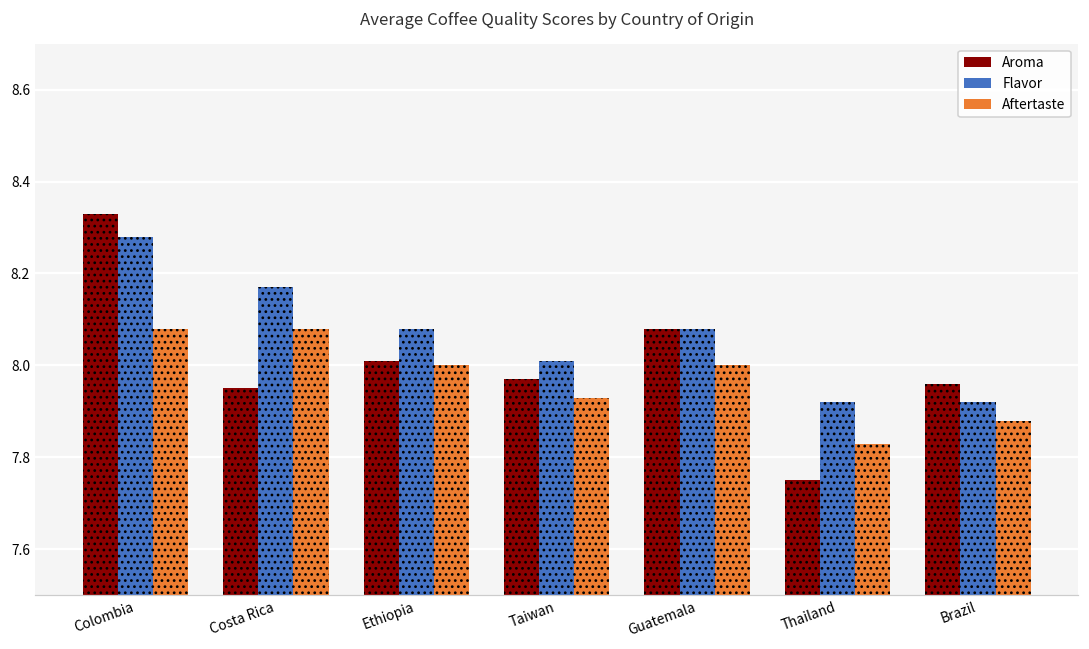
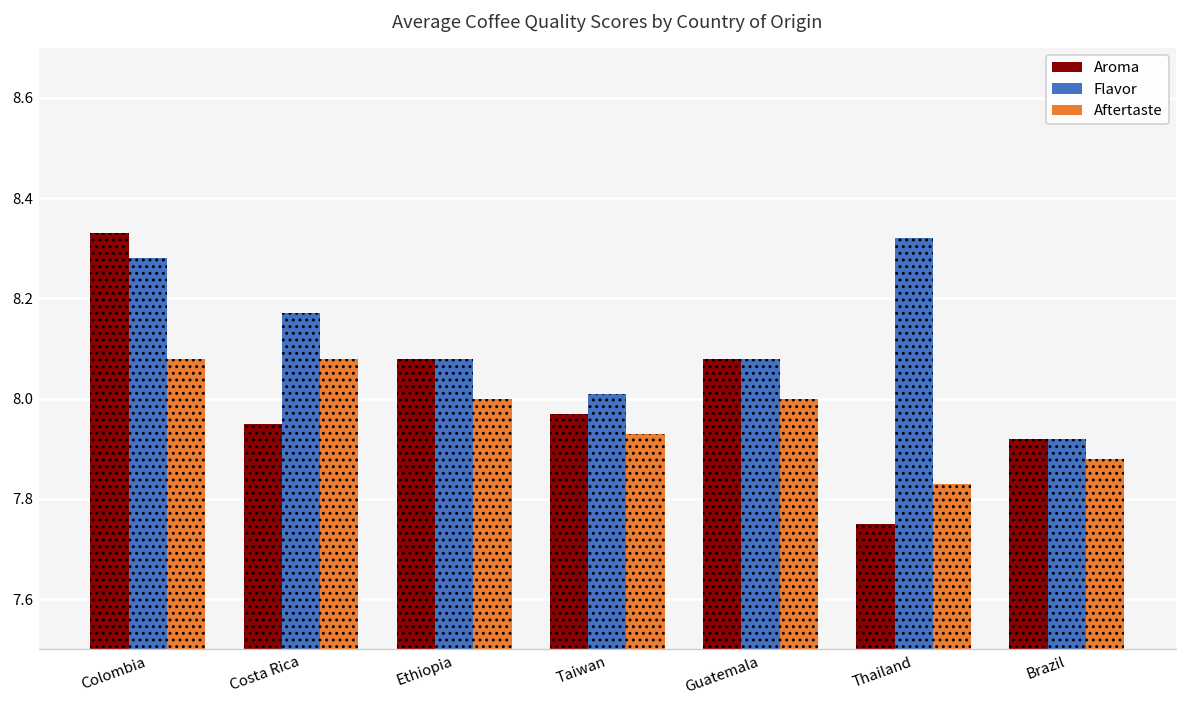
  {
    "Aroma": {
      "Colombia": 8.33,
      "Costa Rica": 7.95,
-     "Ethiopia": 8.01,
+     "Ethiopia": 8.08,
      "Taiwan": 7.97,
      "Guatemala": 8.08,
      "Thailand": 7.75,
-     "Brazil": 7.96
+     "Brazil": 7.92
    },
    "Flavor": {
      "Colombia": 8.28,
      "Costa Rica": 8.17,
      "Ethiopia": 8.08,
      "Taiwan": 8.01,
      "Guatemala": 8.08,
-     "Thailand": 7.92,
+     "Thailand": 8.32,
      "Brazil": 7.92
    },
    "Aftertaste": {
      "Colombia": 8.08,
      "Costa Rica": 8.08,
      "Ethiopia": 8.00,
      "Taiwan": 7.93,
      "Guatemala": 8.00,
      "Thailand": 7.83,
      "Brazil": 7.88
    }
  }
